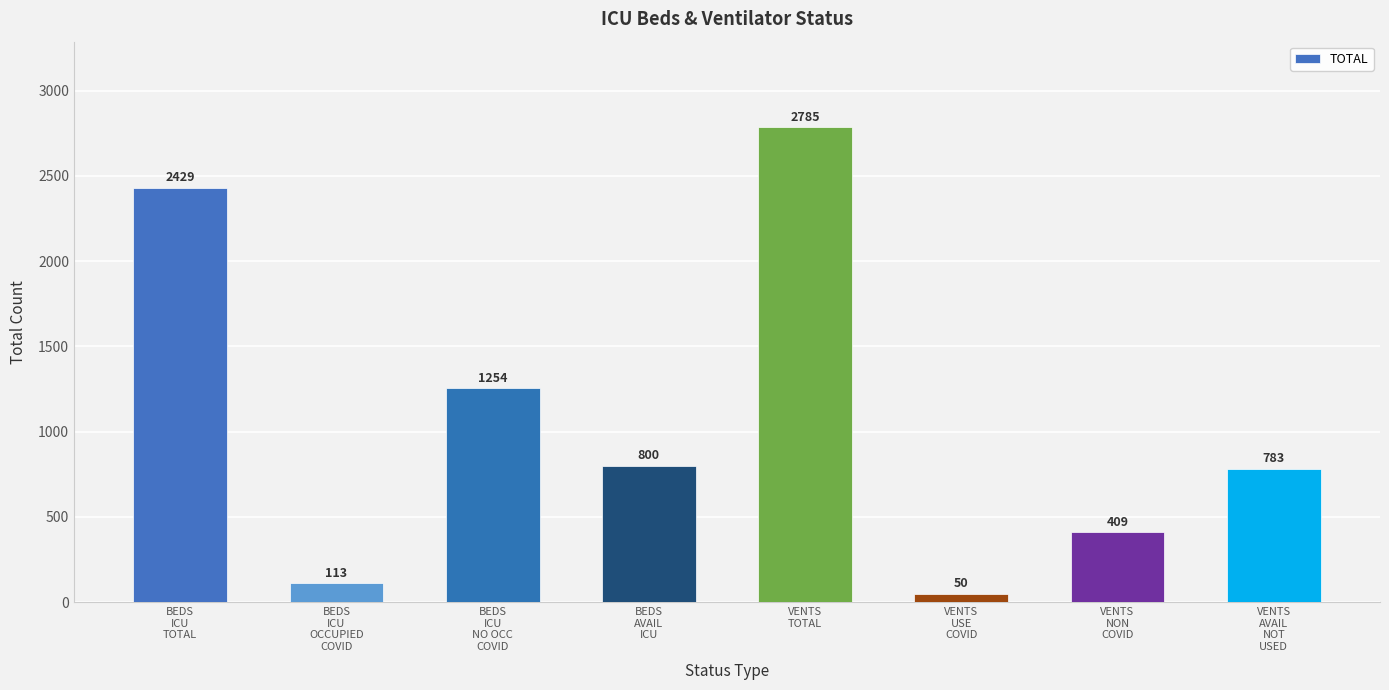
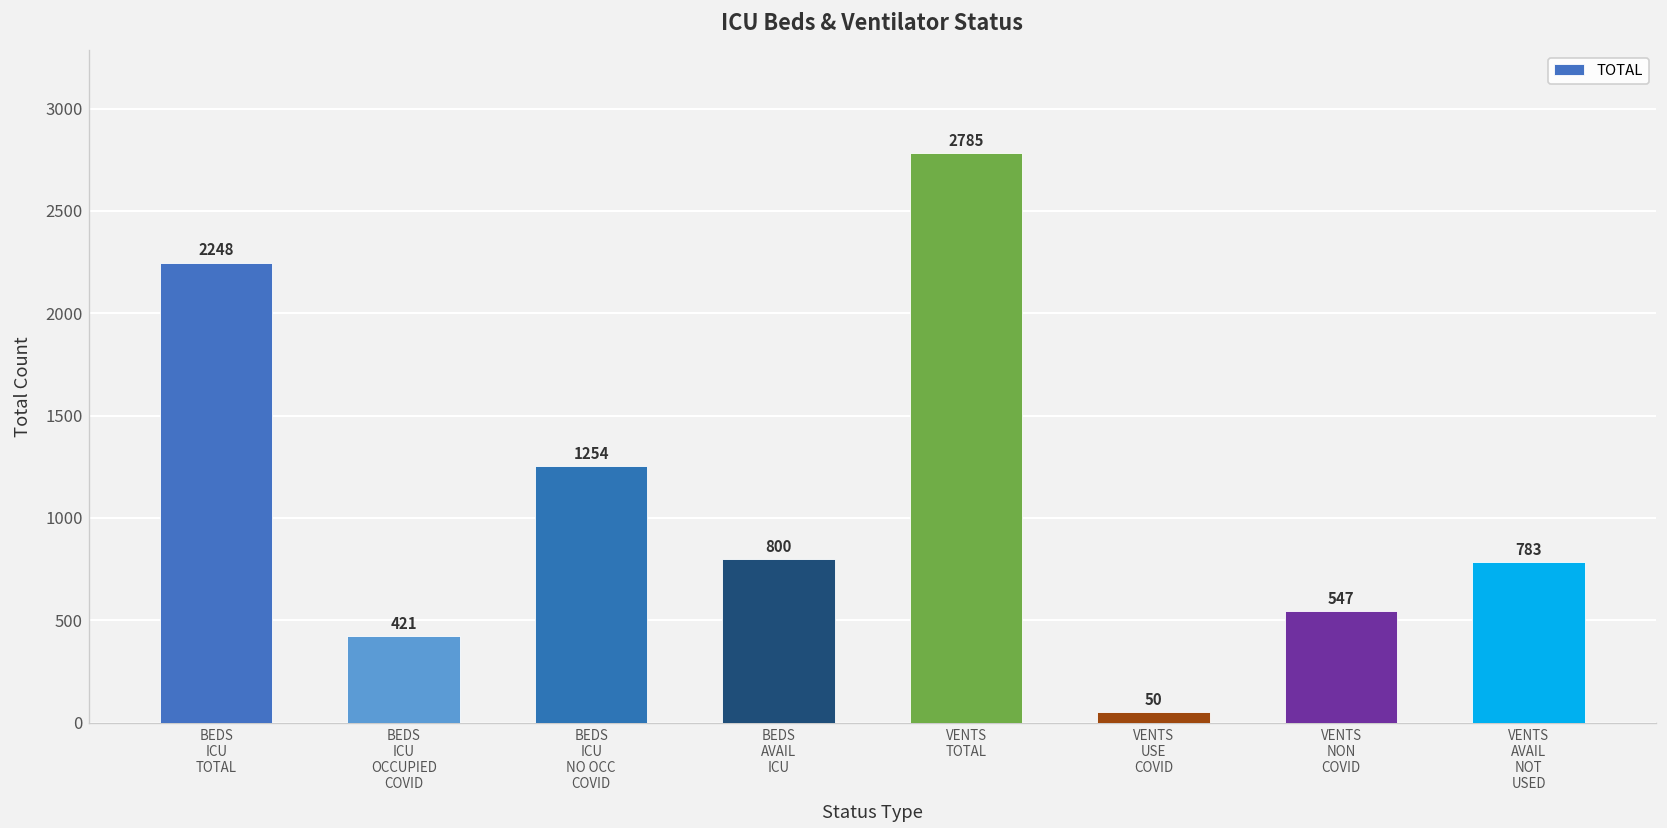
  {
-   "BEDS ICU TOTAL": 2429,
-   "BEDS ICU OCCUPIED COVID": 113,
+   "BEDS ICU TOTAL": 2248,
+   "BEDS ICU OCCUPIED COVID": 421,
    "BEDS ICU NO OCC COVID": 1254,
    "BEDS AVAIL ICU": 800,
    "VENTS TOTAL": 2785,
    "VENTS USE COVID": 50,
-   "VENTS NON COVID": 409,
+   "VENTS NON COVID": 547,
    "VENTS AVAIL NOT USED": 783
  }
